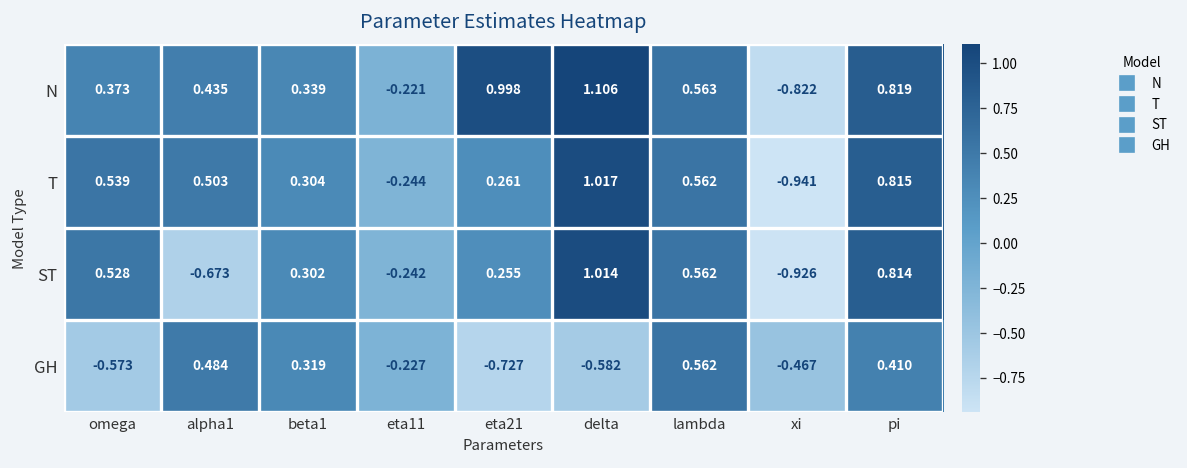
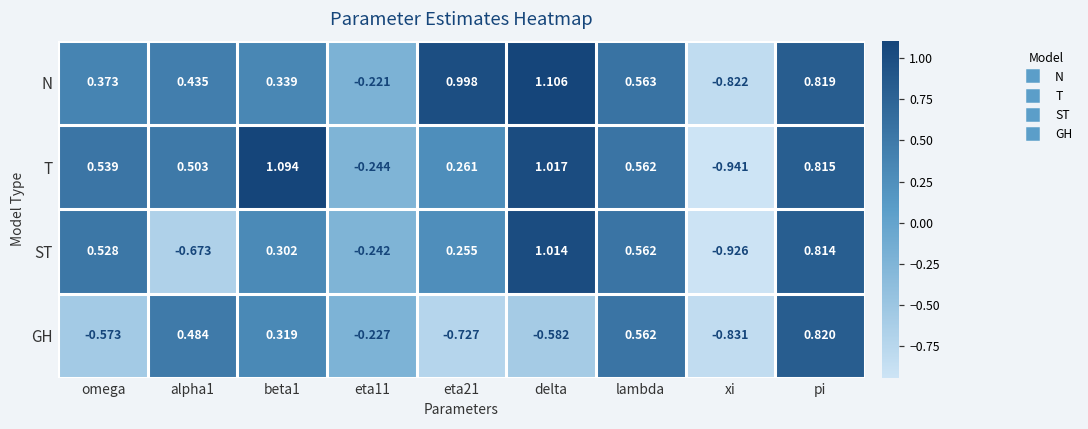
  {
    "N": {
      "omega": 0.373,
      "alpha1": 0.435,
      "beta1": 0.339,
      "eta11": -0.221,
      "eta21": 0.998,
      "delta": 1.106,
      "lambda": 0.563,
      "xi": -0.822,
      "pi": 0.819
    },
    "T": {
      "omega": 0.539,
      "alpha1": 0.503,
-     "beta1": 0.304,
+     "beta1": 1.094,
      "eta11": -0.244,
      "eta21": 0.261,
      "delta": 1.017,
      "lambda": 0.562,
      "xi": -0.941,
      "pi": 0.815
    },
    "ST": {
      "omega": 0.528,
      "alpha1": -0.673,
      "beta1": 0.302,
      "eta11": -0.242,
      "eta21": 0.255,
      "delta": 1.014,
      "lambda": 0.562,
      "xi": -0.926,
      "pi": 0.814
    },
    "GH": {
      "omega": -0.573,
      "alpha1": 0.484,
      "beta1": 0.319,
      "eta11": -0.227,
      "eta21": -0.727,
      "delta": -0.582,
      "lambda": 0.562,
-     "xi": -0.467,
-     "pi": 0.410
+     "xi": -0.831,
+     "pi": 0.820
    }
  }
